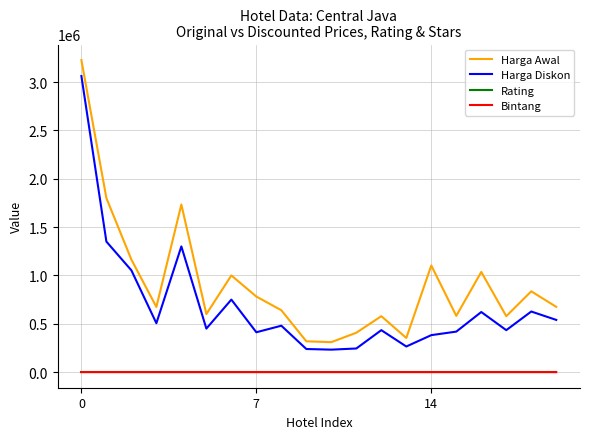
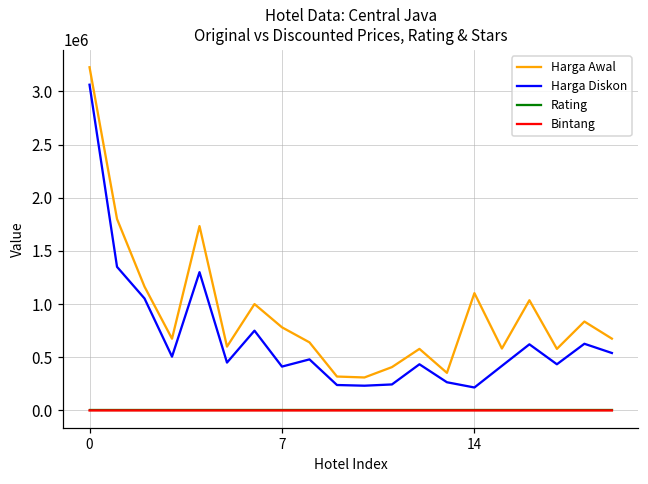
  {
    "Harga Awal": {
      "0": 3200000,
      "7": 800000,
      "14": 1100000
    },
    "Harga Diskon": {
      "0": 3100000,
      "7": 400000,
-     "14": 400000
+     "14": 200000
    },
    "Bintang": {
      "0": 0,
      "7": 0,
      "14": 0
    }
  }
